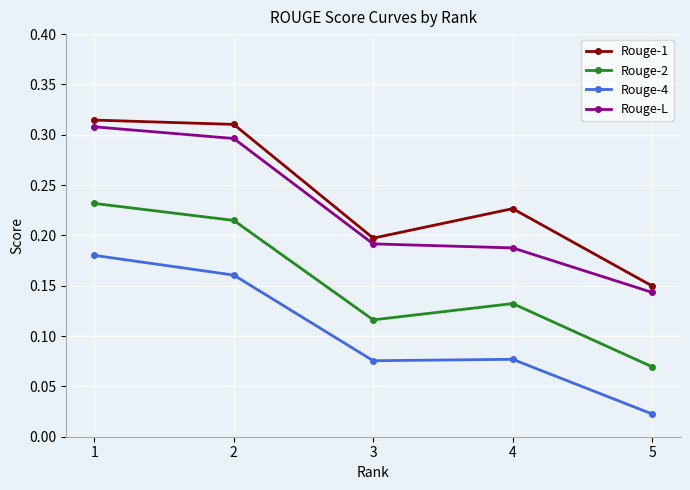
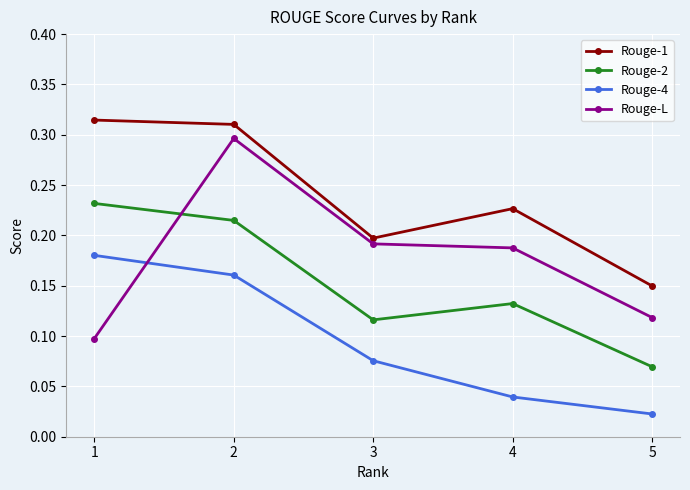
  {
    "Rouge-1": {
      "1": 0.315,
      "2": 0.310,
      "3": 0.197,
      "4": 0.227,
      "5": 0.150
    },
    "Rouge-2": {
      "1": 0.232,
      "2": 0.215,
      "3": 0.116,
      "4": 0.132,
      "5": 0.070
    },
    "Rouge-4": {
      "1": 0.180,
      "2": 0.161,
      "3": 0.076,
-     "4": 0.077,
+     "4": 0.040,
      "5": 0.023
    },
    "Rouge-L": {
-     "1": 0.308,
+     "1": 0.098,
      "2": 0.296,
      "3": 0.192,
      "4": 0.188,
-     "5": 0.143
+     "5": 0.118
    }
  }
